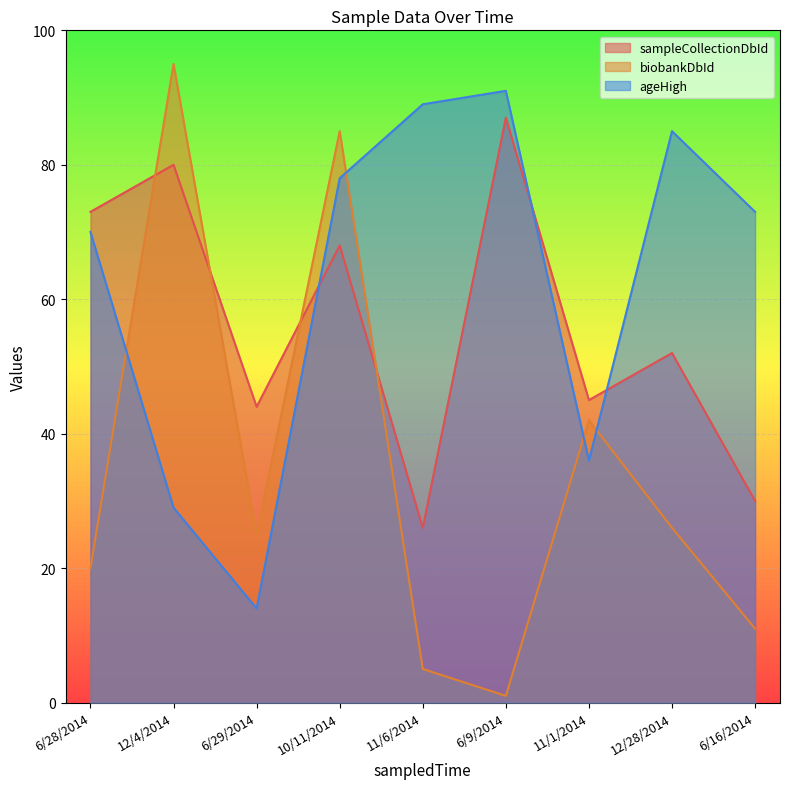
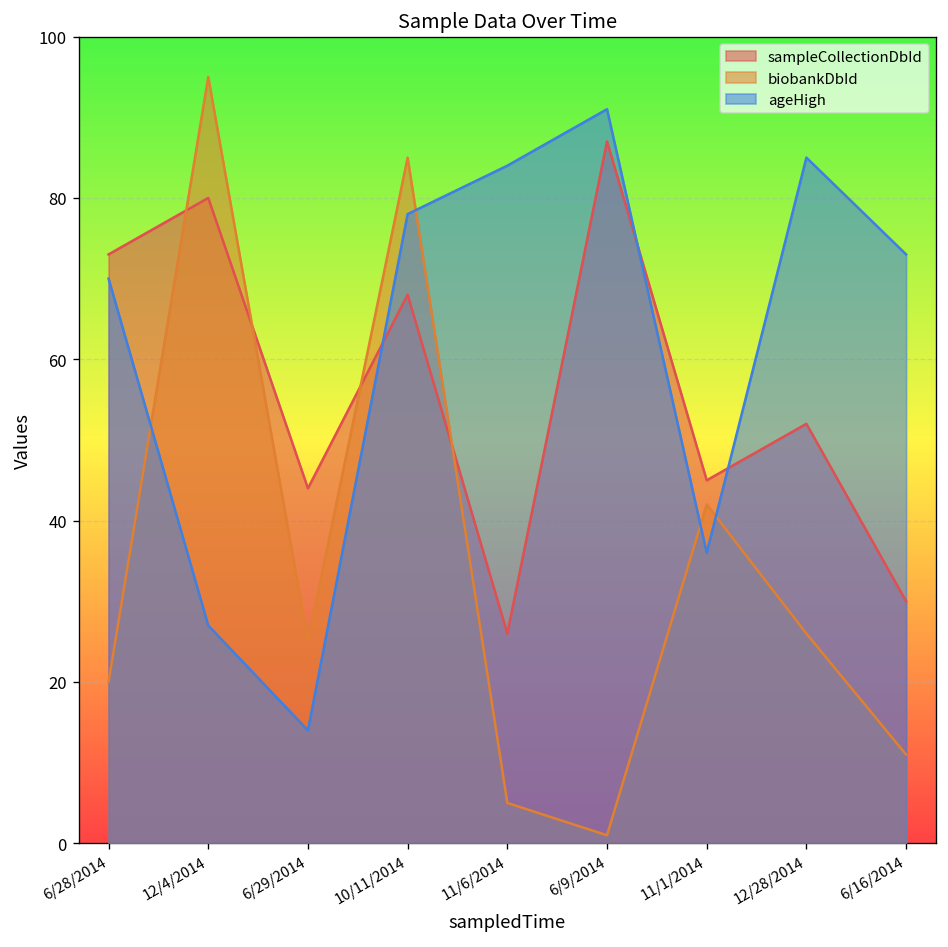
  {
    "ageHigh": {
      "6/28/2014": 70,
-     "12/4/2014": 29,
+     "12/4/2014": 27,
      "6/29/2014": 14,
      "10/11/2014": 78,
-     "11/6/2014": 89,
+     "11/6/2014": 84,
      "6/9/2014": 91,
      "11/1/2014": 36,
      "12/28/2014": 85,
      "6/16/2014": 73
    }
  }
